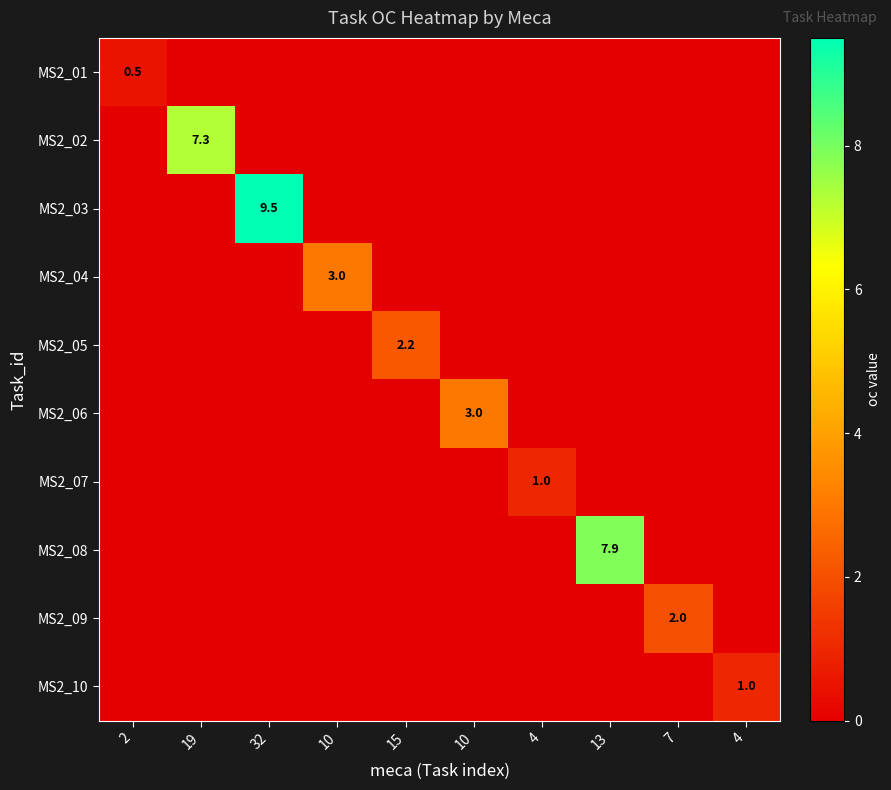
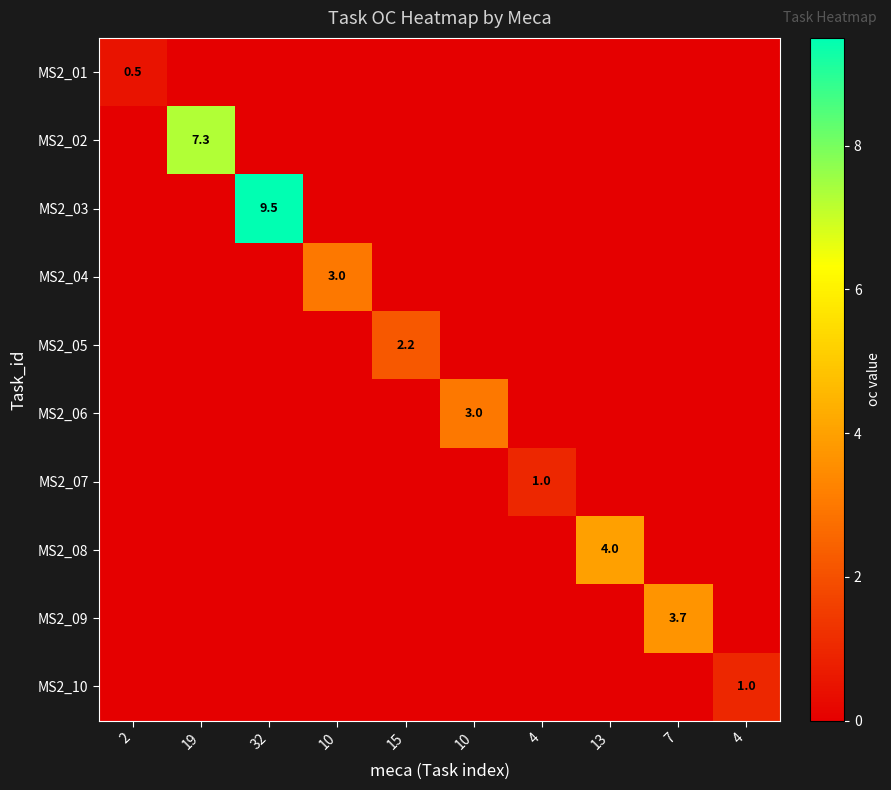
  {
    "MS2_01": {
      "2": 0.5
    },
    "MS2_02": {
      "19": 7.3
    },
    "MS2_03": {
      "32": 9.5
    },
    "MS2_05": {
      "15": 2.2
    },
    "MS2_08": {
-     "13": 7.9
+     "13": 4.0
    },
    "MS2_09": {
-     "7": 2.0
+     "7": 3.7
    }
  }
